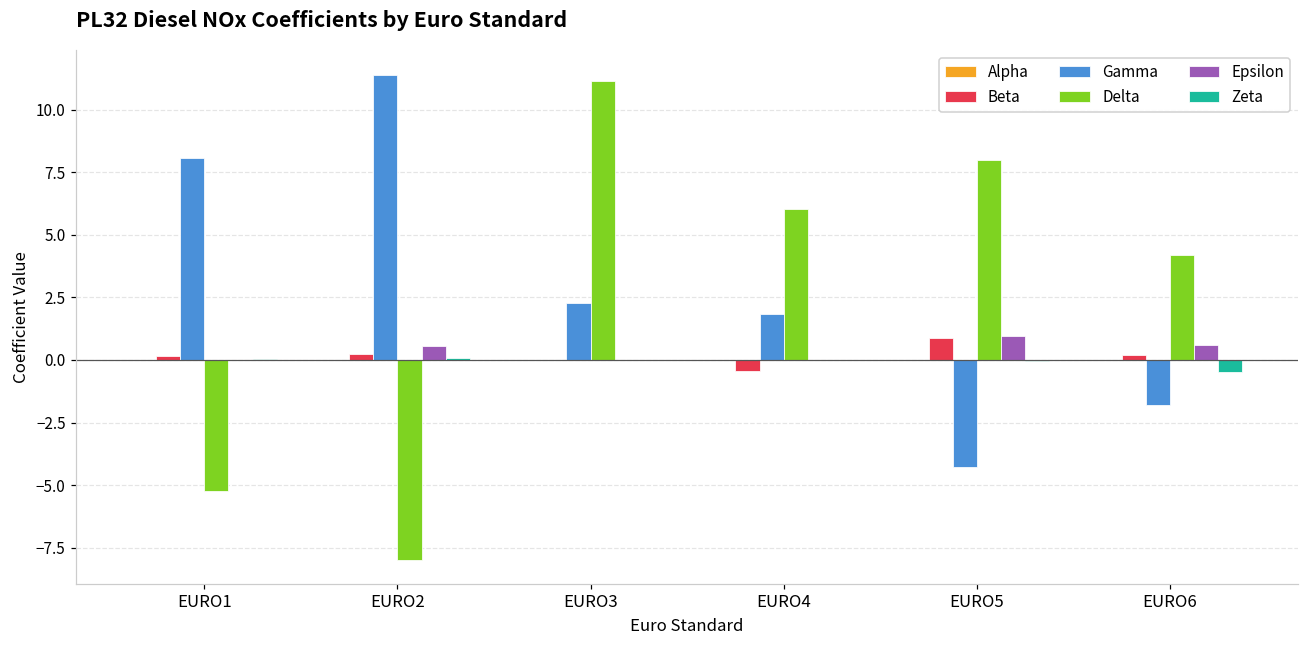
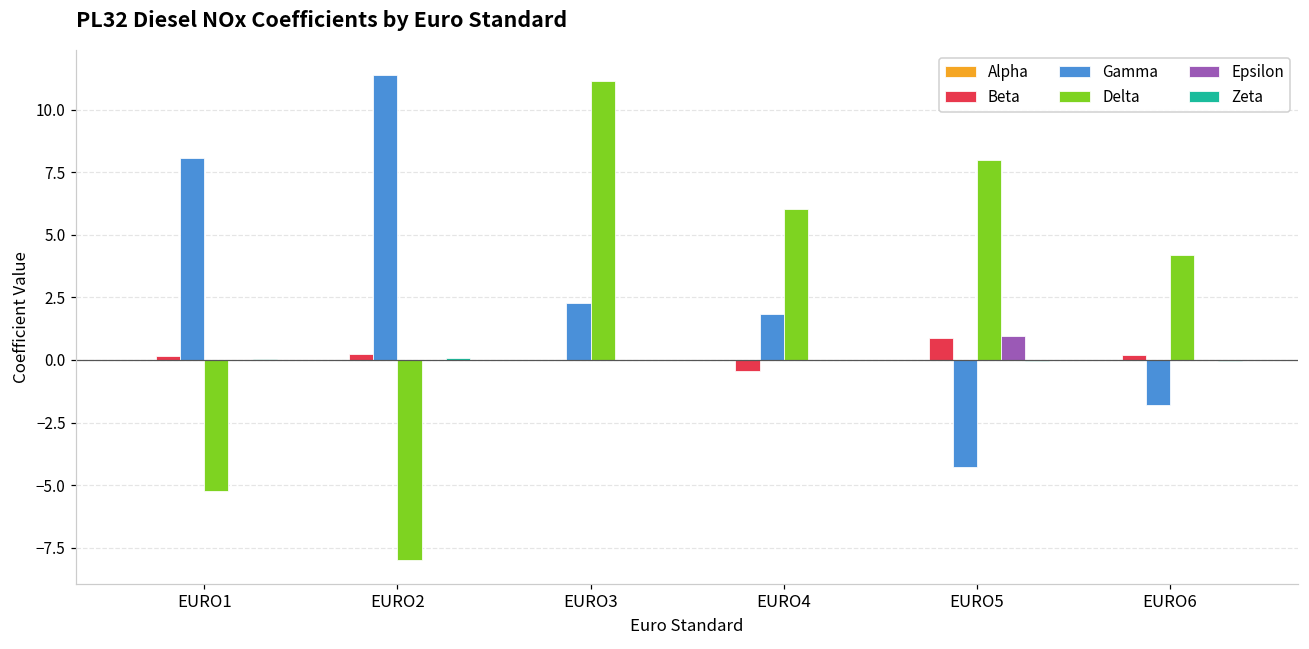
  {
    "Beta": {
      "EURO1": 0.2,
      "EURO2": 0.2,
      "EURO4": -0.4,
      "EURO5": 0.9,
      "EURO6": 0.2
    },
    "Gamma": {
      "EURO1": 8.1,
      "EURO2": 11.4,
      "EURO3": 2.3,
      "EURO4": 1.8,
      "EURO5": -4.3,
      "EURO6": -1.8
    },
    "Delta": {
      "EURO1": -5.2,
      "EURO2": -8.0,
      "EURO3": 11.1,
      "EURO4": 6.0,
      "EURO5": 8.0,
      "EURO6": 4.2
    },
    "Epsilon": {
-     "EURO2": 0.6,
+     "EURO2": 0.0,
      "EURO5": 1.0,
-     "EURO6": 0.6
+     "EURO6": 0.0
    },
    "Zeta": {
-     "EURO6": -0.5
+     "EURO6": 0.0
    }
  }
